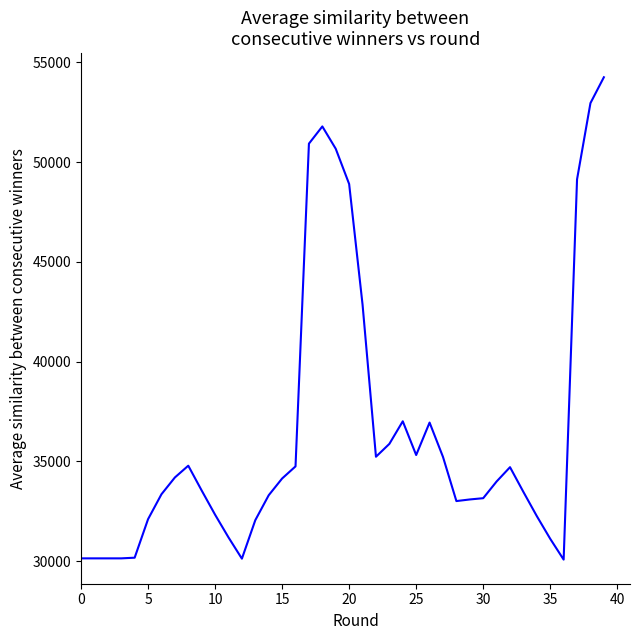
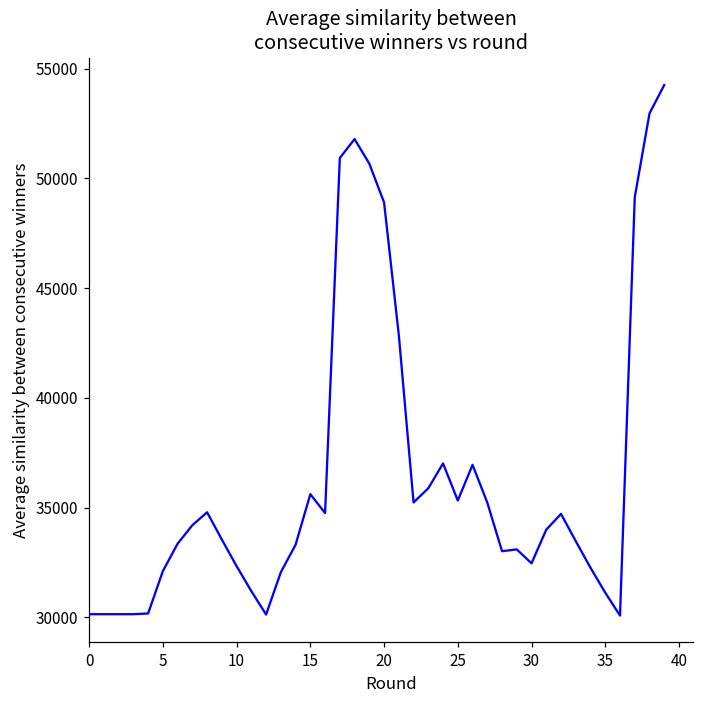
  {
    "0": 30100,
    "5": 32100,
    "10": 32300,
-   "15": 34100,
+   "15": 35600,
    "20": 48900,
    "25": 35300,
-   "30": 33200,
+   "30": 32500,
    "35": 31100
  }
